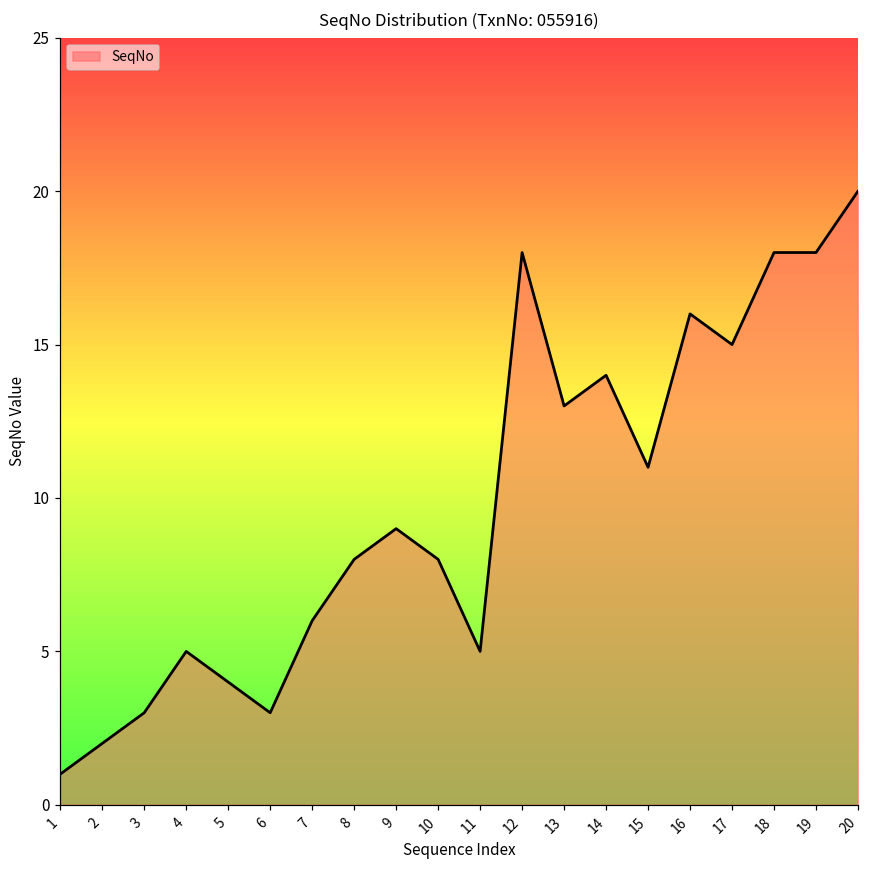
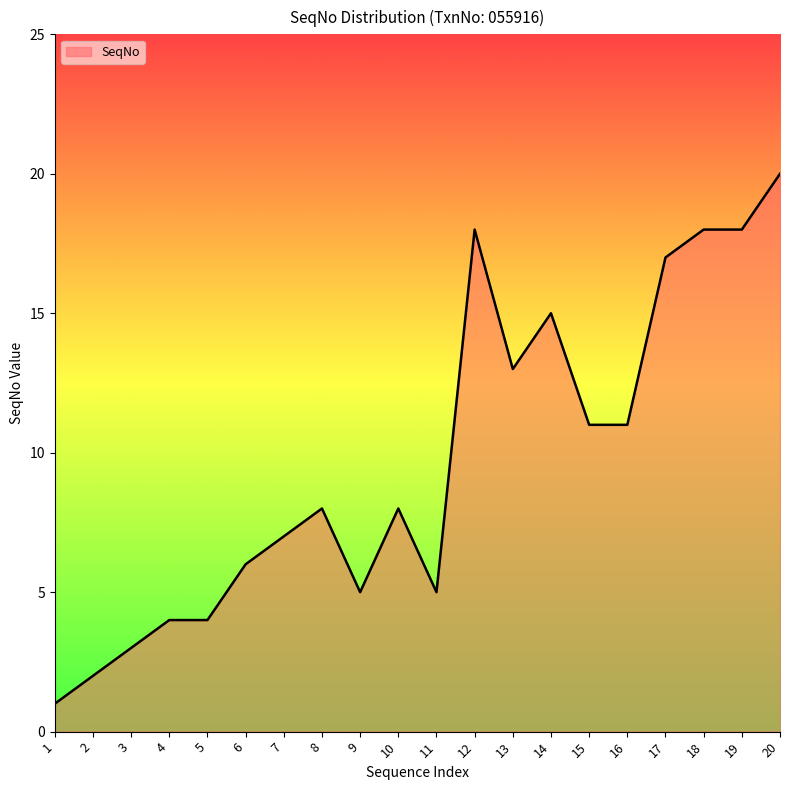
  {
    "1": 1,
    "2": 2,
    "3": 3,
-   "4": 5,
+   "4": 4,
    "5": 4,
-   "6": 3,
-   "7": 6,
+   "6": 6,
+   "7": 7,
    "8": 8,
-   "9": 9,
+   "9": 5,
    "10": 8,
    "11": 5,
    "12": 18,
    "13": 13,
-   "14": 14,
+   "14": 15,
    "15": 11,
-   "16": 16,
-   "17": 15,
+   "16": 11,
+   "17": 17,
    "18": 18,
    "19": 18,
    "20": 20
  }
